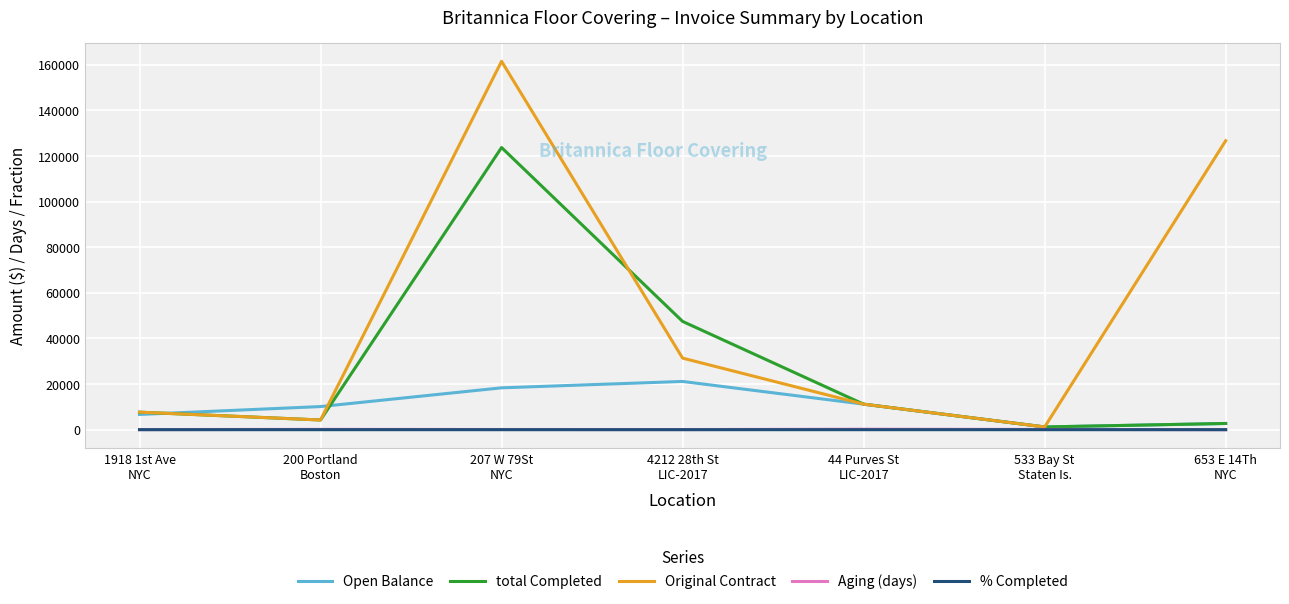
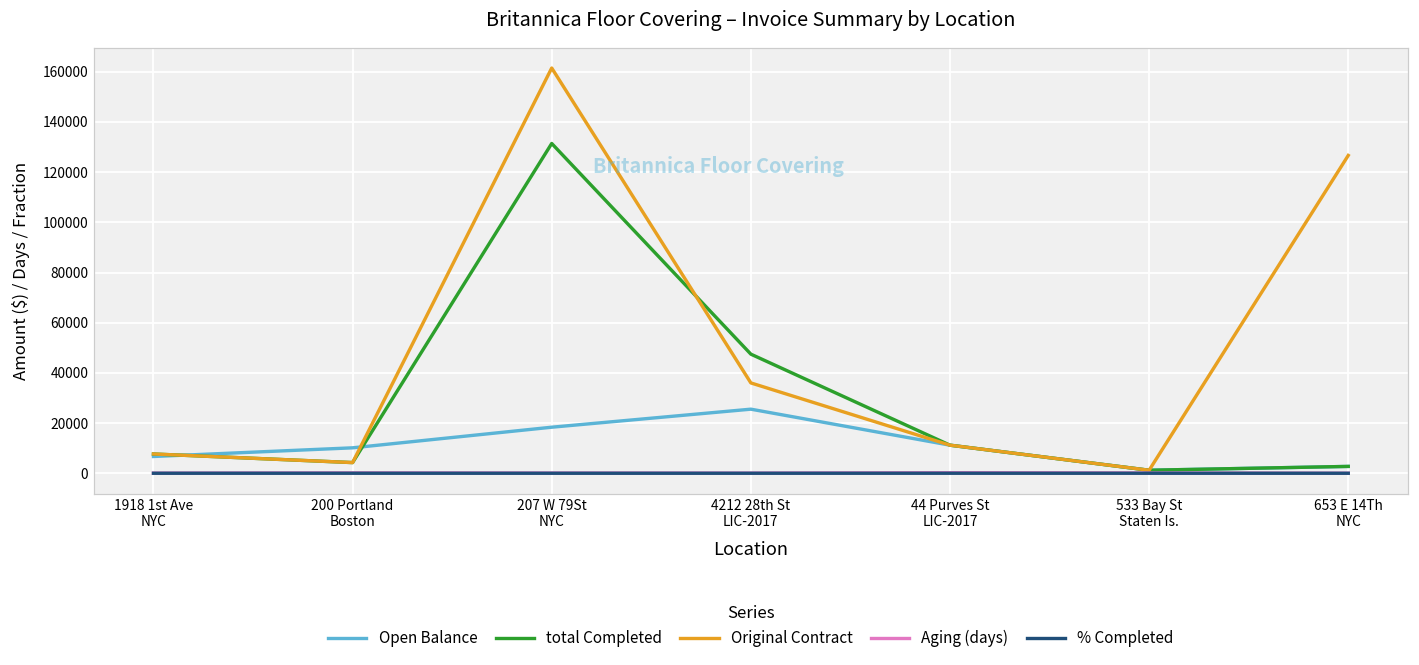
  {
    "Open Balance": {
      "200 Portland Boston": 10000,
      "207 W 79St NYC": 18000,
-     "4212 28th St LIC-2017": 21000
+     "4212 28th St LIC-2017": 26000
    },
    "total Completed": {
-     "207 W 79St NYC": 124000,
+     "207 W 79St NYC": 131000,
      "4212 28th St LIC-2017": 47000
    },
    "Original Contract": {
      "207 W 79St NYC": 162000,
-     "4212 28th St LIC-2017": 31000,
+     "4212 28th St LIC-2017": 36000,
      "653 E 14Th NYC": 127000
    },
    "% Completed": {
      "1918 1st Ave NYC": 0,
      "200 Portland Boston": 0,
      "207 W 79St NYC": 0,
      "4212 28th St LIC-2017": 0,
      "44 Purves St LIC-2017": 0,
      "533 Bay St Staten Is.": 0,
      "653 E 14Th NYC": 0
    }
  }
